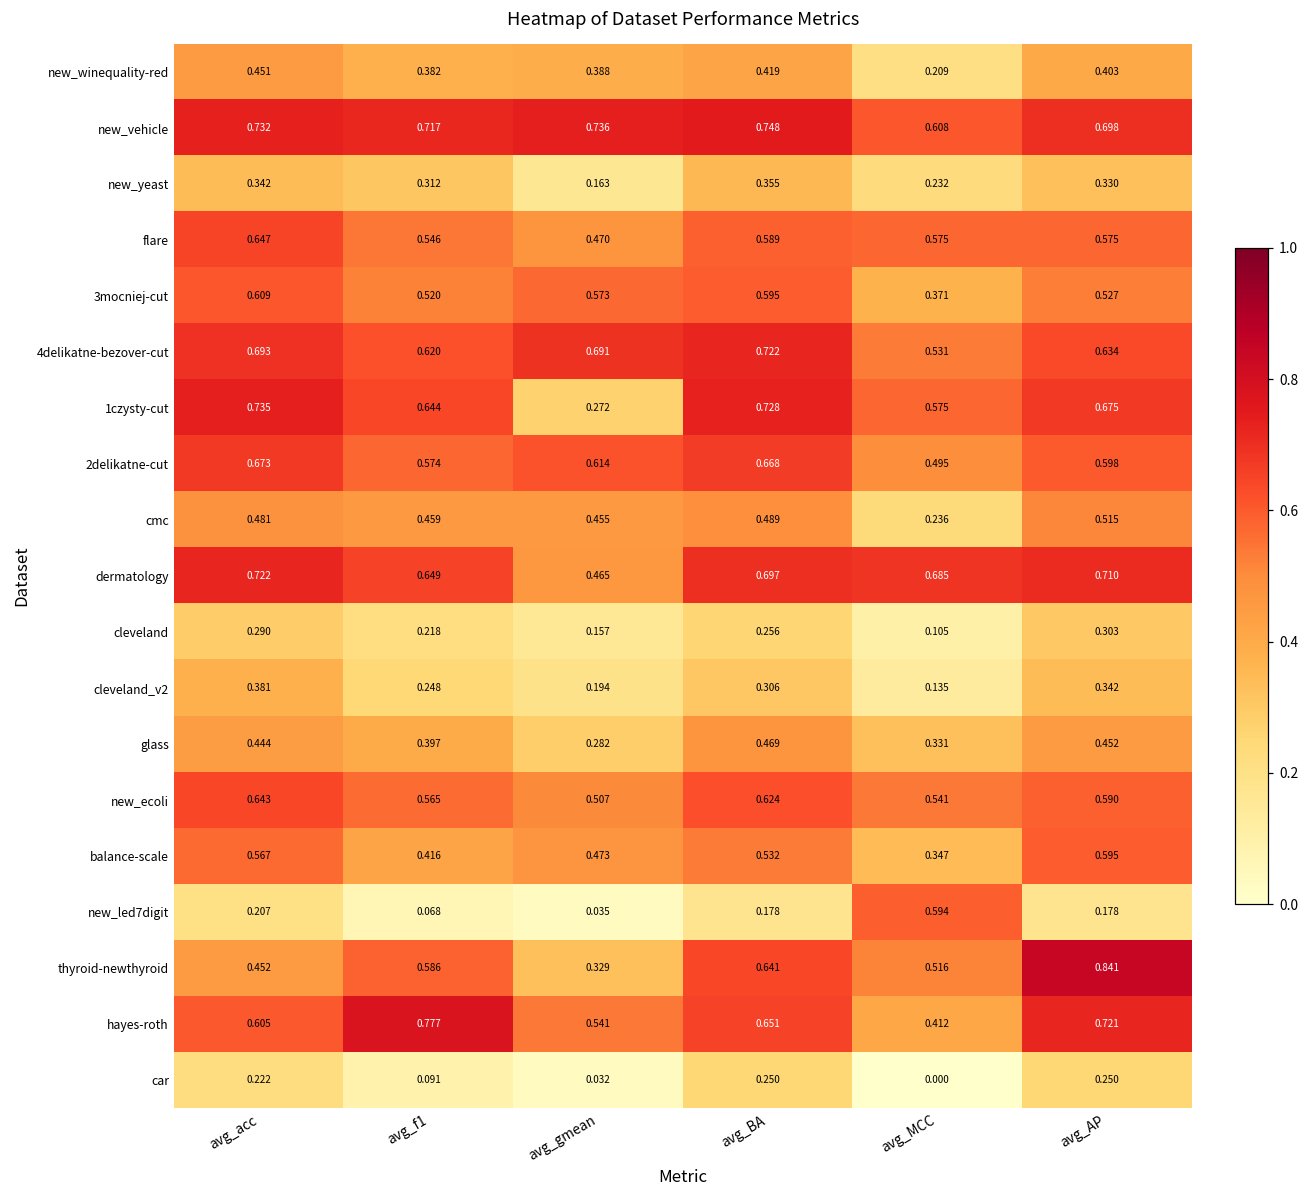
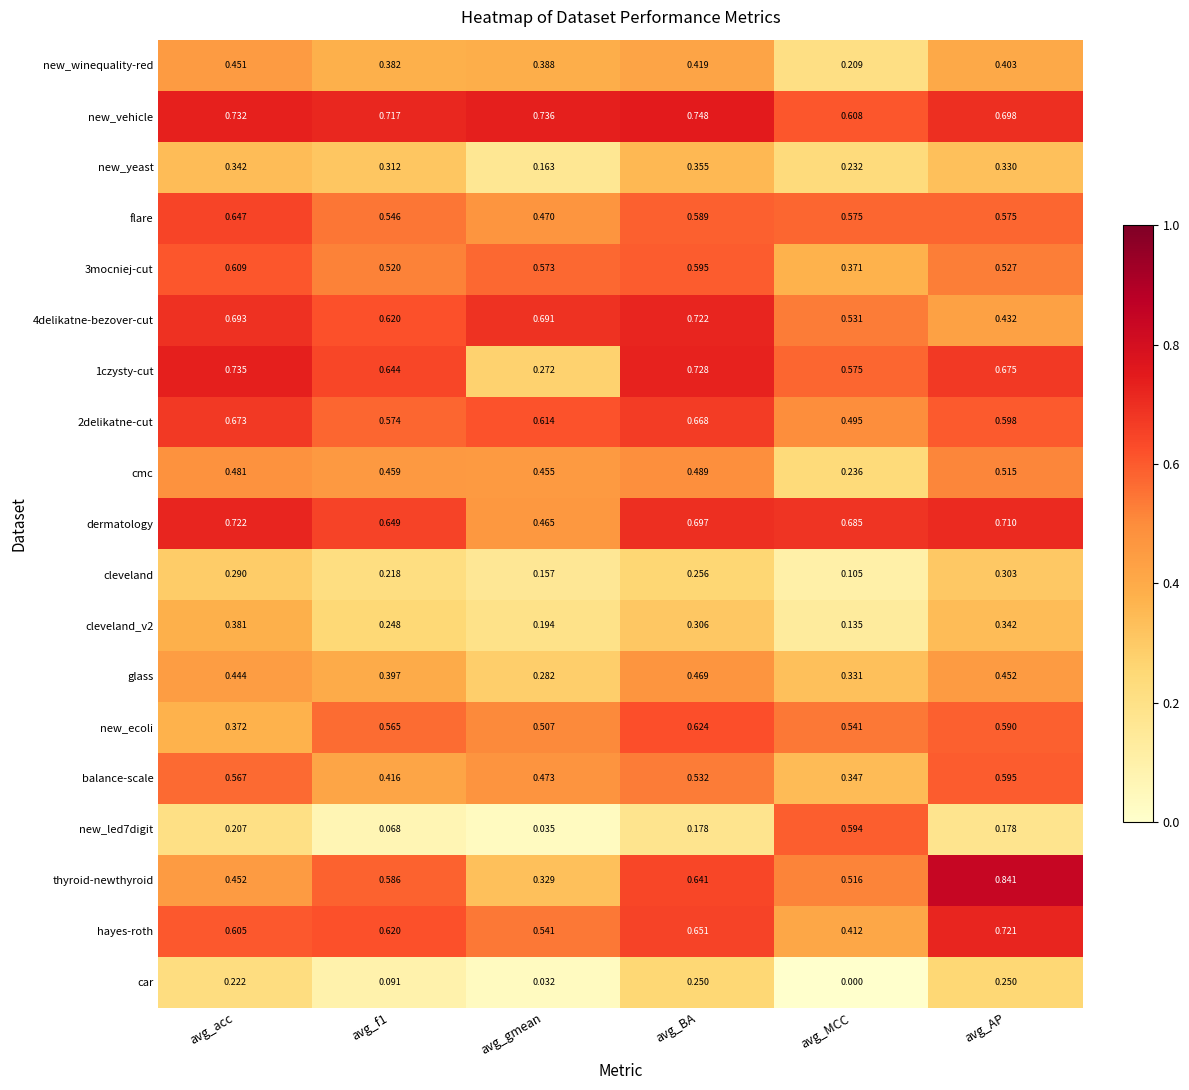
  {
    "new_winequality-red": {
      "avg_acc": 0.451,
      "avg_f1": 0.382,
      "avg_gmean": 0.388,
      "avg_BA": 0.419,
      "avg_MCC": 0.209,
      "avg_AP": 0.403
    },
    "new_vehicle": {
      "avg_acc": 0.732,
      "avg_f1": 0.717,
      "avg_gmean": 0.736,
      "avg_BA": 0.748,
      "avg_MCC": 0.608,
      "avg_AP": 0.698
    },
    "new_yeast": {
      "avg_acc": 0.342,
      "avg_f1": 0.312,
      "avg_gmean": 0.163,
      "avg_BA": 0.355,
      "avg_MCC": 0.232,
      "avg_AP": 0.330
    },
    "flare": {
      "avg_acc": 0.647,
      "avg_f1": 0.546,
      "avg_gmean": 0.470,
      "avg_BA": 0.589,
      "avg_MCC": 0.575,
      "avg_AP": 0.575
    },
    "3mocniej-cut": {
      "avg_acc": 0.609,
      "avg_f1": 0.520,
      "avg_gmean": 0.573,
      "avg_BA": 0.595,
      "avg_MCC": 0.371,
      "avg_AP": 0.527
    },
    "4delikatne-bezover-cut": {
      "avg_acc": 0.693,
      "avg_f1": 0.620,
      "avg_gmean": 0.691,
      "avg_BA": 0.722,
      "avg_MCC": 0.531,
-     "avg_AP": 0.634
+     "avg_AP": 0.432
    },
    "1czysty-cut": {
      "avg_acc": 0.735,
      "avg_f1": 0.644,
      "avg_gmean": 0.272,
      "avg_BA": 0.728,
      "avg_MCC": 0.575,
      "avg_AP": 0.675
    },
    "2delikatne-cut": {
      "avg_acc": 0.673,
      "avg_f1": 0.574,
      "avg_gmean": 0.614,
      "avg_BA": 0.668,
      "avg_MCC": 0.495,
      "avg_AP": 0.598
    },
    "cmc": {
      "avg_acc": 0.481,
      "avg_f1": 0.459,
      "avg_gmean": 0.455,
      "avg_BA": 0.489,
      "avg_MCC": 0.236,
      "avg_AP": 0.515
    },
    "dermatology": {
      "avg_acc": 0.722,
      "avg_f1": 0.649,
      "avg_gmean": 0.465,
      "avg_BA": 0.697,
      "avg_MCC": 0.685,
      "avg_AP": 0.710
    },
    "cleveland": {
      "avg_acc": 0.290,
      "avg_f1": 0.218,
      "avg_gmean": 0.157,
      "avg_BA": 0.256,
      "avg_MCC": 0.105,
      "avg_AP": 0.303
    },
    "cleveland_v2": {
      "avg_acc": 0.381,
      "avg_f1": 0.248,
      "avg_gmean": 0.194,
      "avg_BA": 0.306,
      "avg_MCC": 0.135,
      "avg_AP": 0.342
    },
    "glass": {
      "avg_acc": 0.444,
      "avg_f1": 0.397,
      "avg_gmean": 0.282,
      "avg_BA": 0.469,
      "avg_MCC": 0.331,
      "avg_AP": 0.452
    },
    "new_ecoli": {
-     "avg_acc": 0.643,
+     "avg_acc": 0.372,
      "avg_f1": 0.565,
      "avg_gmean": 0.507,
      "avg_BA": 0.624,
      "avg_MCC": 0.541,
      "avg_AP": 0.590
    },
    "balance-scale": {
      "avg_acc": 0.567,
      "avg_f1": 0.416,
      "avg_gmean": 0.473,
      "avg_BA": 0.532,
      "avg_MCC": 0.347,
      "avg_AP": 0.595
    },
    "new_led7digit": {
      "avg_acc": 0.207,
      "avg_f1": 0.068,
      "avg_gmean": 0.035,
      "avg_BA": 0.178,
      "avg_MCC": 0.594,
      "avg_AP": 0.178
    },
    "thyroid-newthyroid": {
      "avg_acc": 0.452,
      "avg_f1": 0.586,
      "avg_gmean": 0.329,
      "avg_BA": 0.641,
      "avg_MCC": 0.516,
      "avg_AP": 0.841
    },
    "hayes-roth": {
      "avg_acc": 0.605,
-     "avg_f1": 0.777,
+     "avg_f1": 0.620,
      "avg_gmean": 0.541,
      "avg_BA": 0.651,
      "avg_MCC": 0.412,
      "avg_AP": 0.721
    },
    "car": {
      "avg_acc": 0.222,
      "avg_f1": 0.091,
      "avg_gmean": 0.032,
      "avg_BA": 0.250,
      "avg_MCC": 0.000,
      "avg_AP": 0.250
    }
  }
